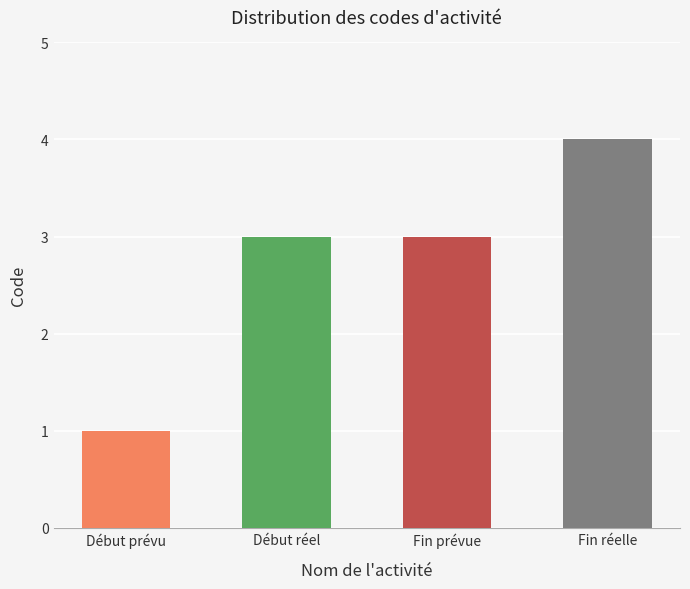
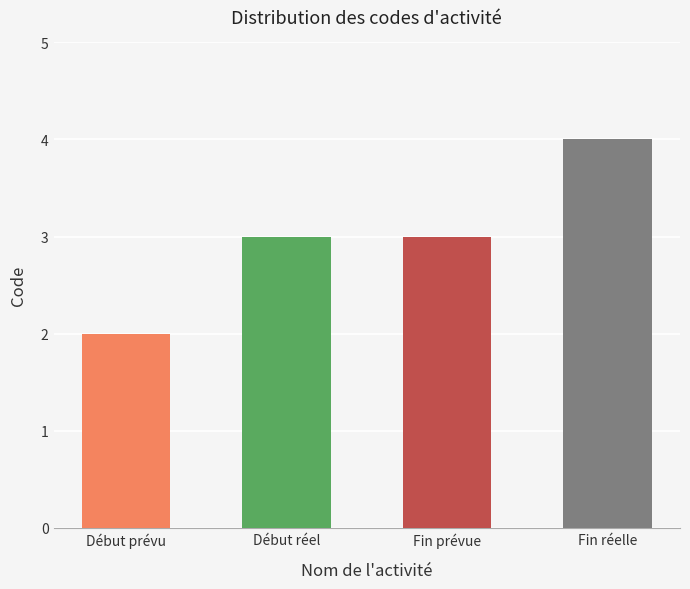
  {
-   "Début prévu": 1,
+   "Début prévu": 2,
    "Début réel": 3,
    "Fin prévue": 3,
    "Fin réelle": 4
  }
